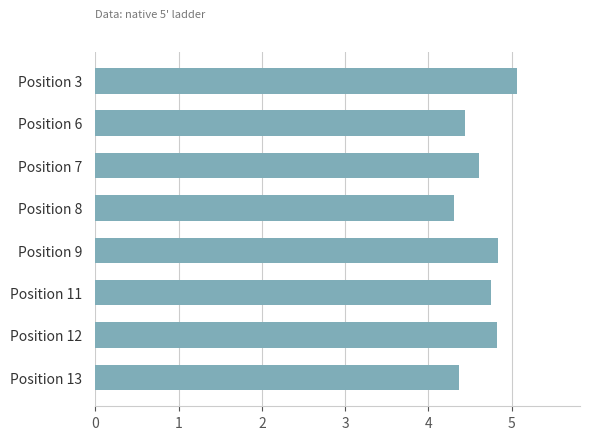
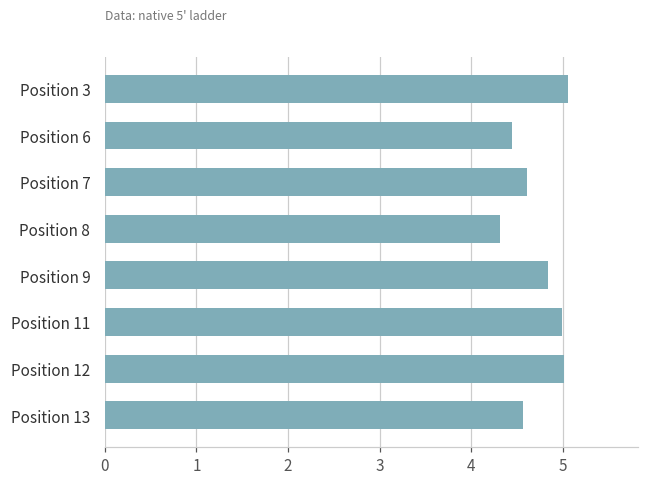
  {
    "Position 3": 5.1,
    "Position 6": 4.4,
    "Position 7": 4.6,
    "Position 8": 4.3,
    "Position 9": 4.8,
-   "Position 11": 4.7,
-   "Position 12": 4.8,
-   "Position 13": 4.4
+   "Position 11": 5.0,
+   "Position 12": 5.0,
+   "Position 13": 4.6
  }
